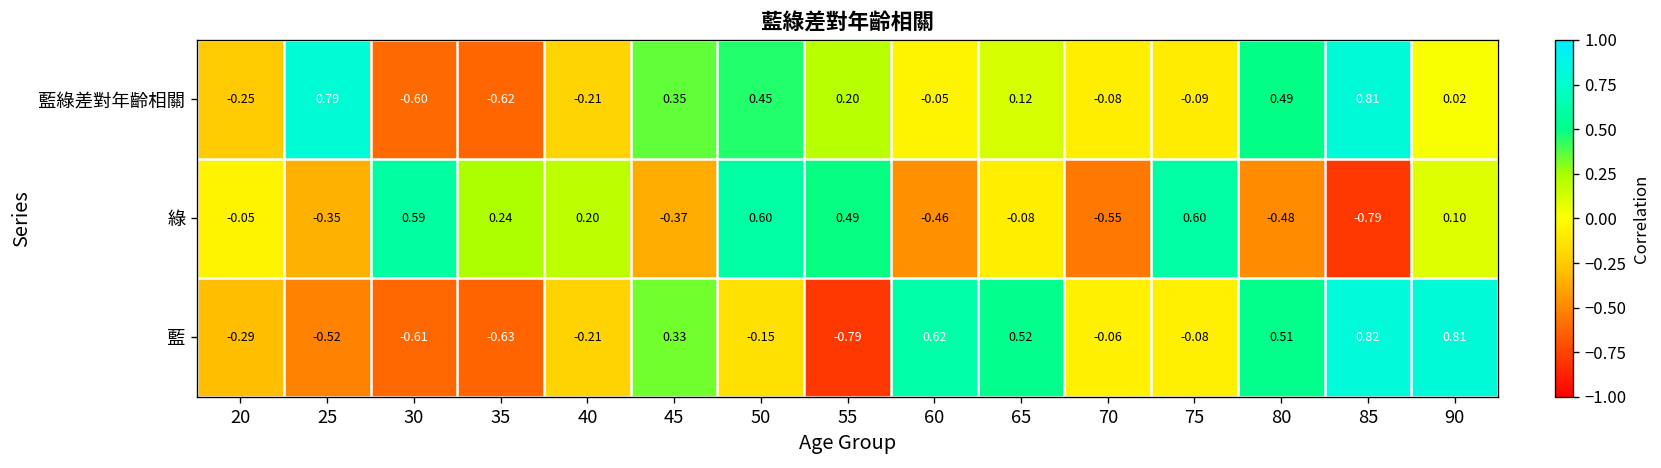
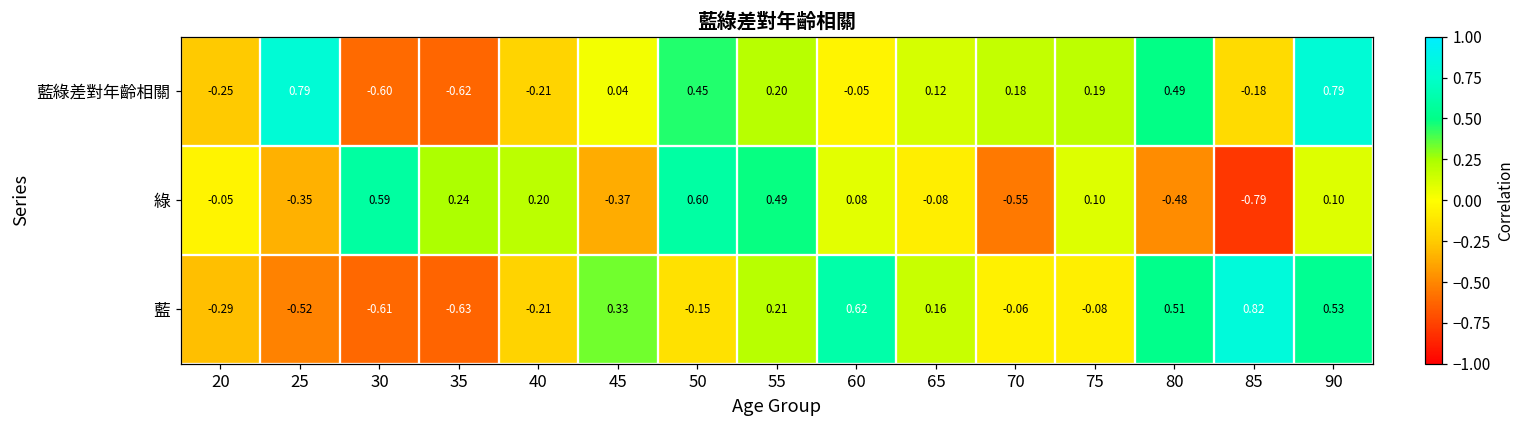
  {
    "藍綠差對年齡相關": {
      "20": -0.25,
      "25": 0.79,
      "30": -0.60,
      "35": -0.62,
      "40": -0.21,
-     "45": 0.35,
+     "45": 0.04,
      "50": 0.45,
      "55": 0.20,
      "60": -0.05,
      "65": 0.12,
-     "70": -0.08,
-     "75": -0.09,
+     "70": 0.18,
+     "75": 0.19,
      "80": 0.49,
-     "85": 0.81,
-     "90": 0.02
+     "85": -0.18,
+     "90": 0.79
    },
    "綠": {
      "20": -0.05,
      "25": -0.35,
      "30": 0.59,
      "35": 0.24,
      "40": 0.20,
      "45": -0.37,
      "50": 0.60,
      "55": 0.49,
-     "60": -0.46,
+     "60": 0.08,
      "65": -0.08,
      "70": -0.55,
-     "75": 0.60,
+     "75": 0.10,
      "80": -0.48,
      "85": -0.79,
      "90": 0.10
    },
    "藍": {
      "20": -0.29,
      "25": -0.52,
      "30": -0.61,
      "35": -0.63,
      "40": -0.21,
      "45": 0.33,
      "50": -0.15,
-     "55": -0.79,
+     "55": 0.21,
      "60": 0.62,
-     "65": 0.52,
+     "65": 0.16,
      "70": -0.06,
      "75": -0.08,
      "80": 0.51,
      "85": 0.82,
-     "90": 0.81
+     "90": 0.53
    }
  }
